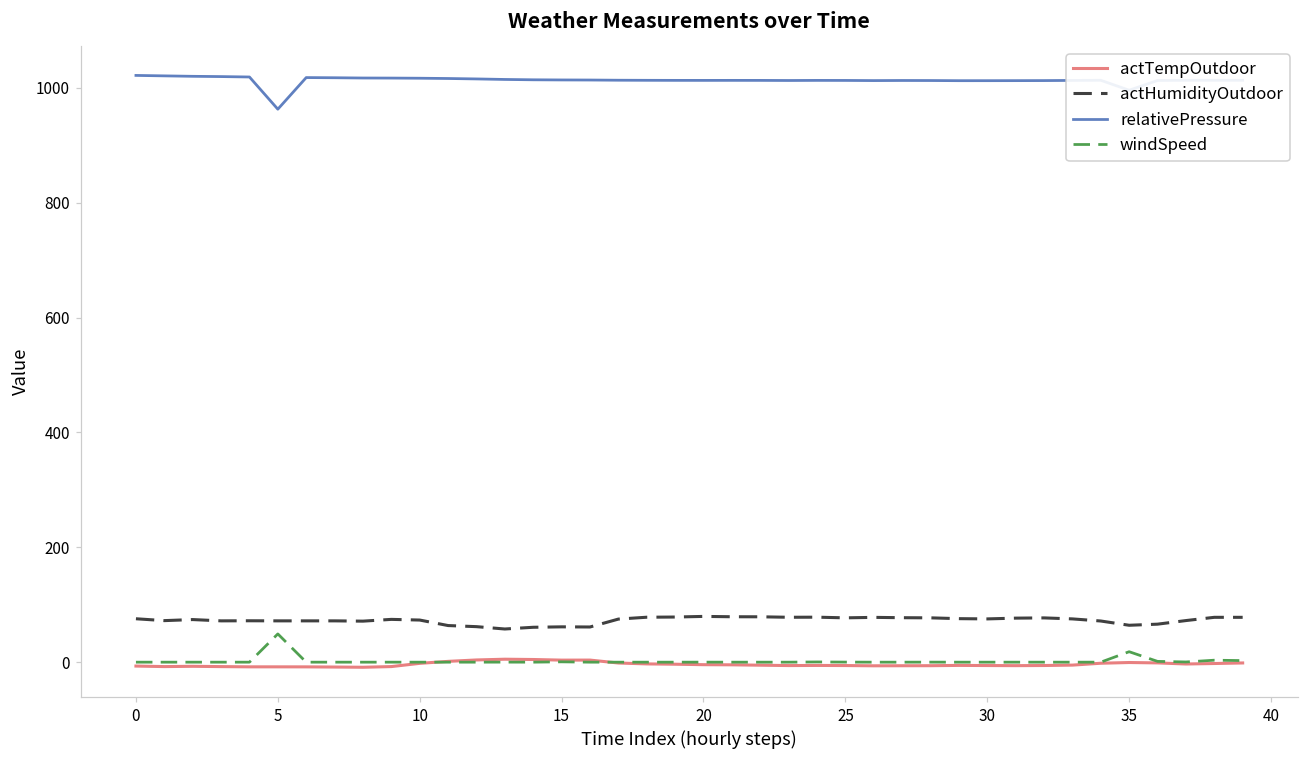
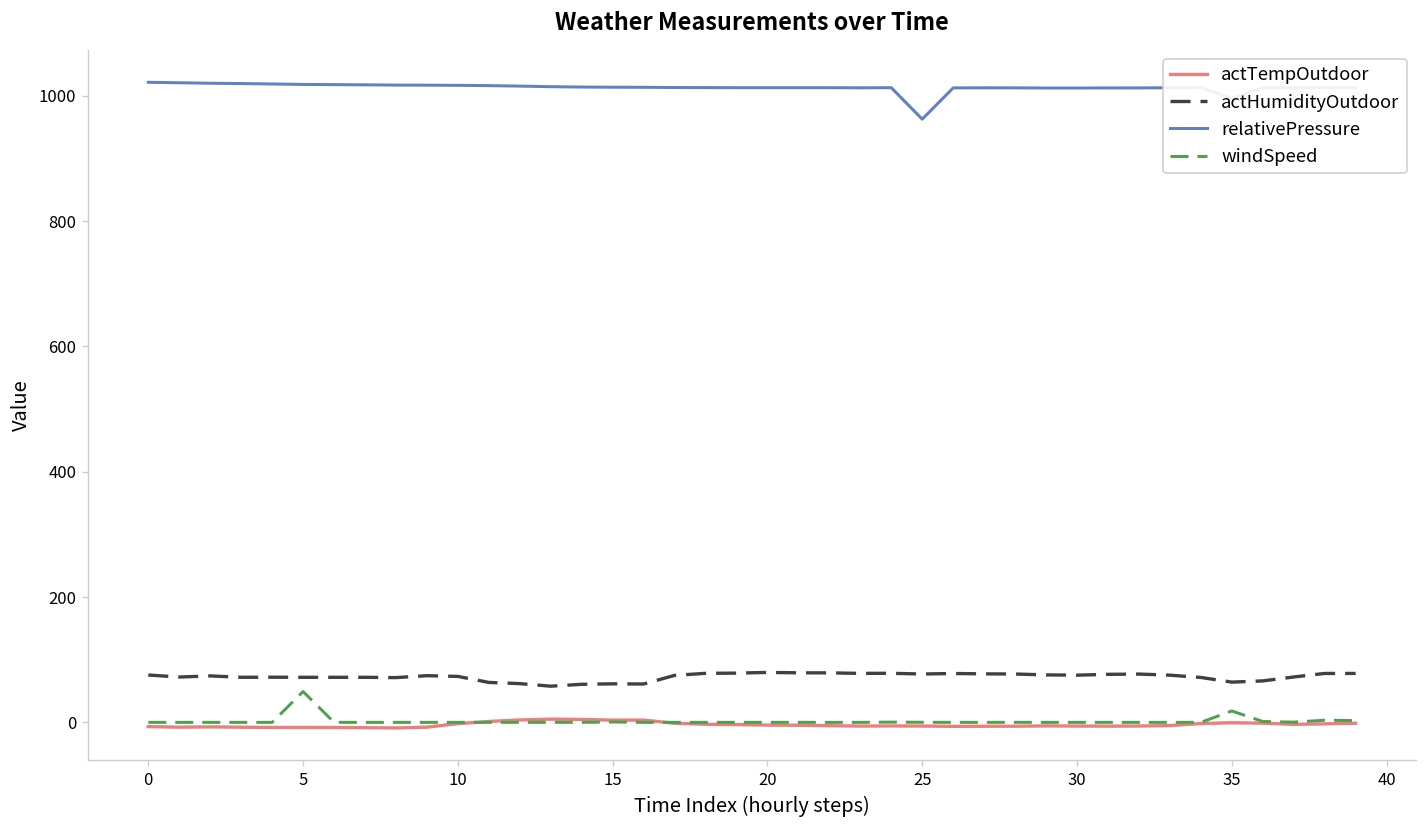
  {
    "actTempOutdoor": {
      "0": -10,
      "5": -10,
      "25": -10,
      "30": -10,
      "35": 0
    },
    "actHumidityOutdoor": {
      "0": 80,
      "5": 70,
      "10": 70,
      "15": 60,
      "20": 80,
      "25": 80,
      "30": 80,
      "35": 60
    },
    "relativePressure": {
      "0": 1020,
-     "5": 960,
+     "5": 1020,
      "10": 1020,
      "15": 1010,
      "20": 1010,
-     "25": 1010,
+     "25": 960,
      "30": 1010
    },
    "windSpeed": {
      "0": 0,
      "5": 50,
      "25": 0,
      "30": 0,
      "35": 20
    }
  }
